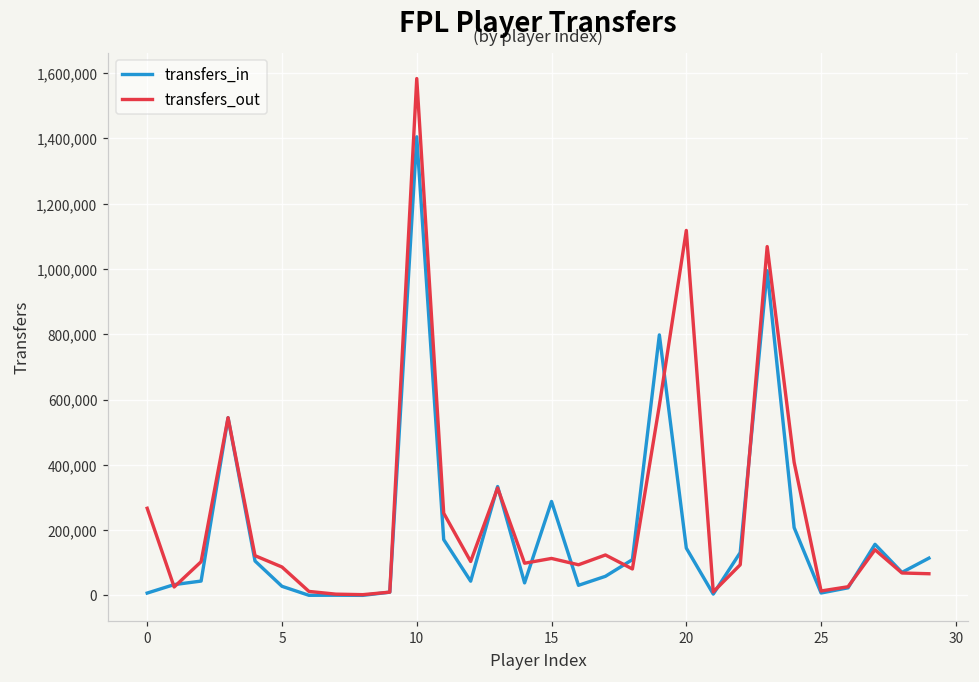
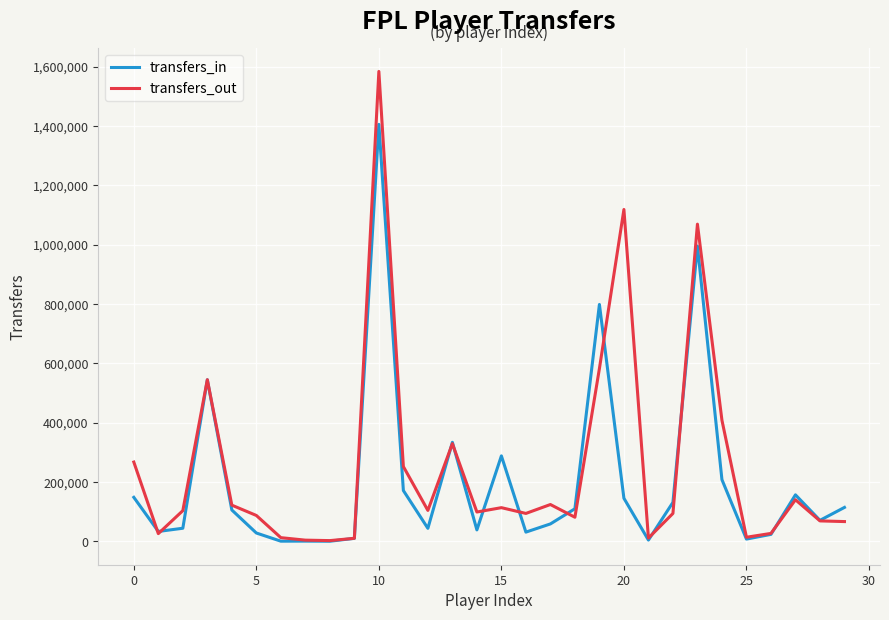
  {
    "transfers_in": {
-     "0": "10,000",
+     "0": "150,000",
      "5": "30,000",
      "10": "1,410,000",
      "15": "290,000",
      "20": "150,000"
    },
    "transfers_out": {
      "0": "270,000",
      "5": "90,000",
      "10": "1,580,000",
      "15": "110,000",
      "20": "1,120,000"
    }
  }
